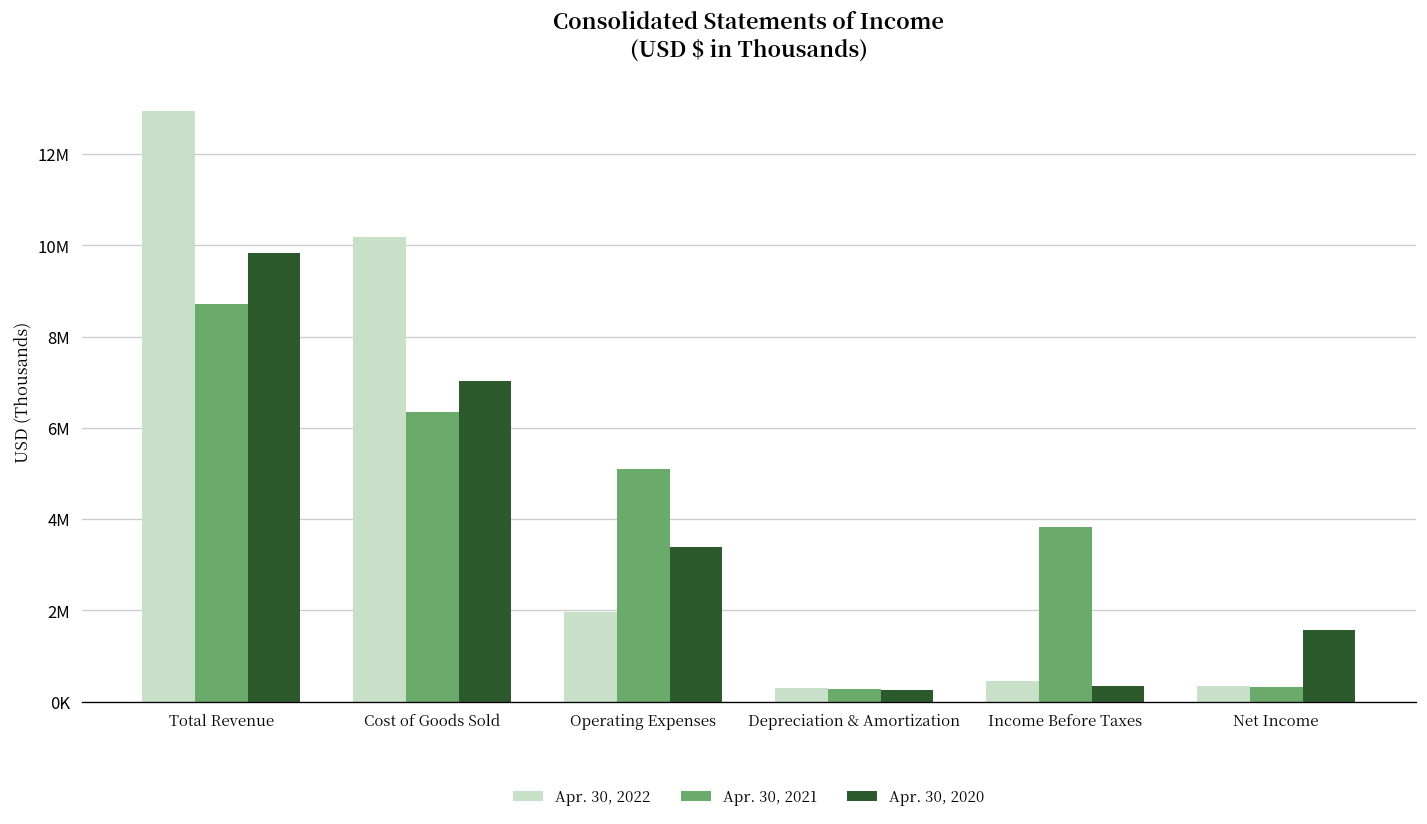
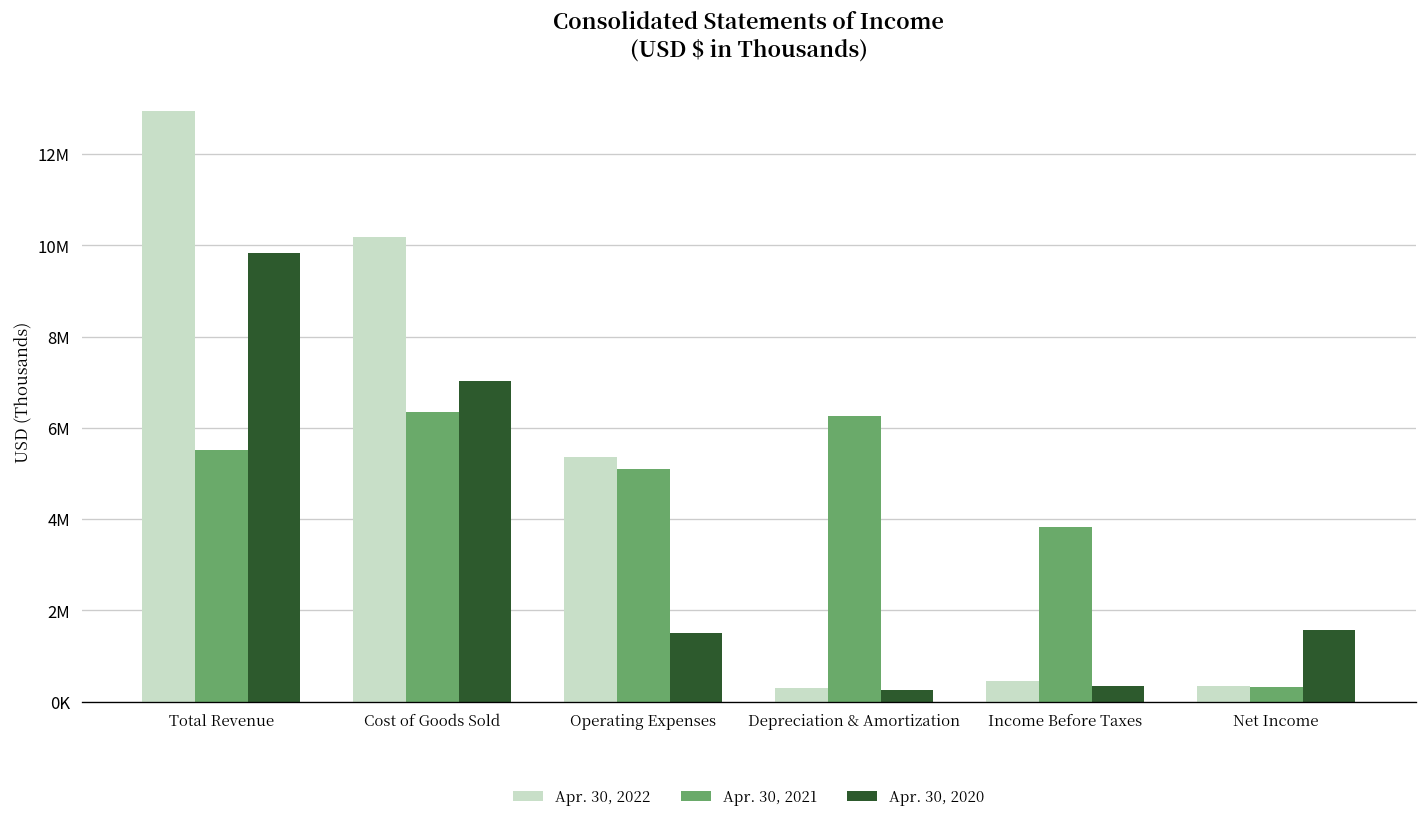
  {
    "Apr. 30, 2022": {
      "Total Revenue": 13000000,
      "Cost of Goods Sold": 10200000,
-     "Operating Expenses": 2000000,
+     "Operating Expenses": 5400000,
      "Depreciation & Amortization": 300000,
      "Income Before Taxes": 400000,
      "Net Income": 300000
    },
    "Apr. 30, 2021": {
-     "Total Revenue": 8700000,
+     "Total Revenue": 5500000,
      "Cost of Goods Sold": 6400000,
      "Operating Expenses": 5100000,
-     "Depreciation & Amortization": 300000,
+     "Depreciation & Amortization": 6300000,
      "Income Before Taxes": 3800000,
      "Net Income": 300000
    },
    "Apr. 30, 2020": {
      "Total Revenue": 9800000,
      "Cost of Goods Sold": 7000000,
-     "Operating Expenses": 3400000,
+     "Operating Expenses": 1500000,
      "Depreciation & Amortization": 300000,
      "Income Before Taxes": 300000,
      "Net Income": 1600000
    }
  }
